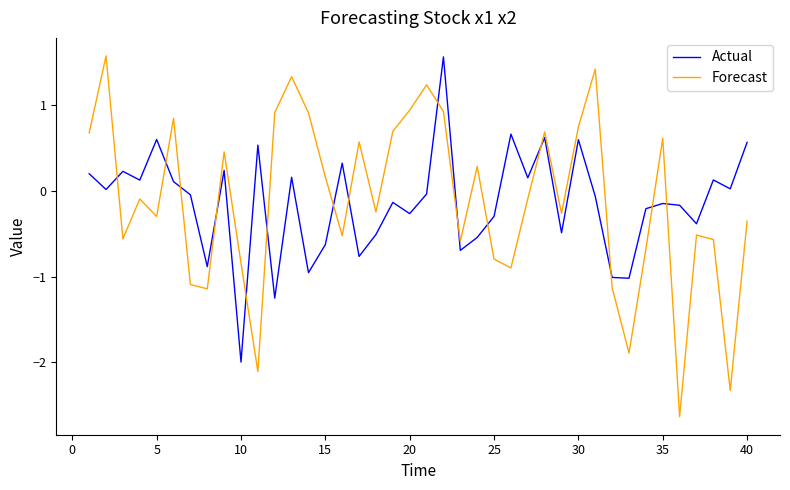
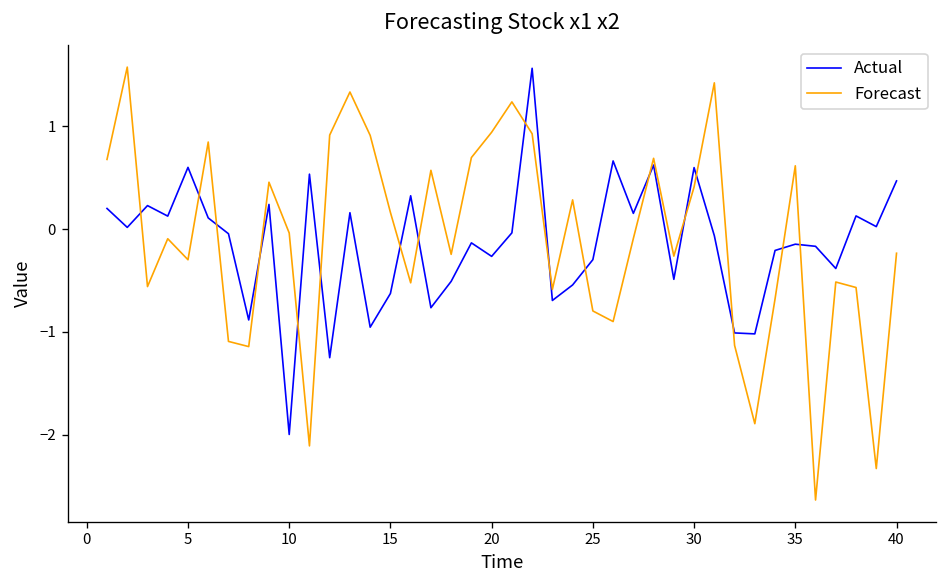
  {
    "Actual": {
      "5": 0.6,
      "10": -2.0,
      "15": -0.6,
      "20": -0.3,
      "25": -0.3,
      "30": 0.6,
      "35": -0.1,
-     "40": 0.6
+     "40": 0.5
    },
    "Forecast": {
      "5": -0.3,
-     "10": -0.8,
+     "10": 0.0,
      "15": 0.2,
      "20": 0.9,
      "25": -0.8,
-     "30": 0.7,
+     "30": 0.4,
      "35": 0.6,
-     "40": -0.4
+     "40": -0.2
    }
  }
